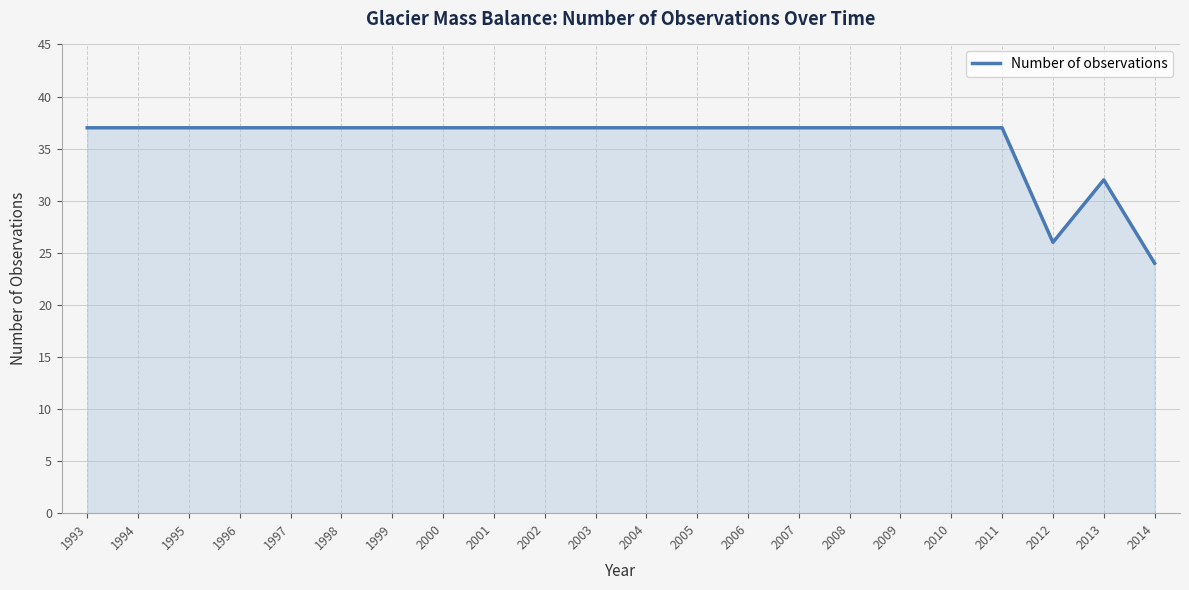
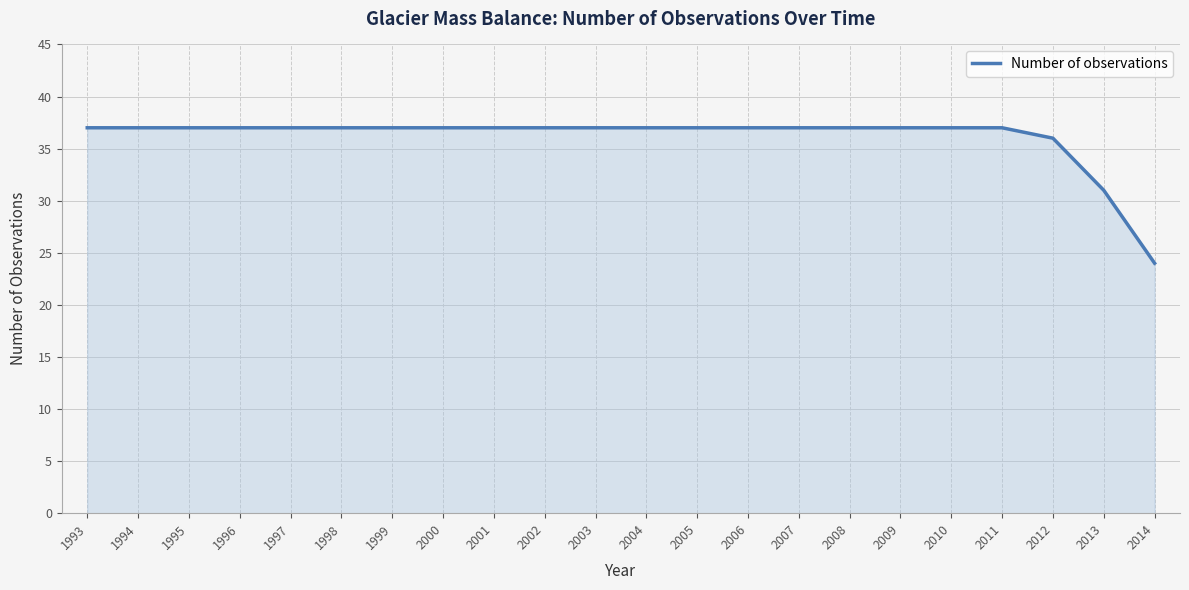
  {
    "1993": 37,
    "1994": 37,
    "1995": 37,
    "1996": 37,
    "1997": 37,
    "1998": 37,
    "1999": 37,
    "2000": 37,
    "2001": 37,
    "2002": 37,
    "2003": 37,
    "2004": 37,
    "2005": 37,
    "2006": 37,
    "2007": 37,
    "2008": 37,
    "2009": 37,
    "2010": 37,
    "2011": 37,
-   "2012": 26,
-   "2013": 32,
+   "2012": 36,
+   "2013": 31,
    "2014": 24
  }
